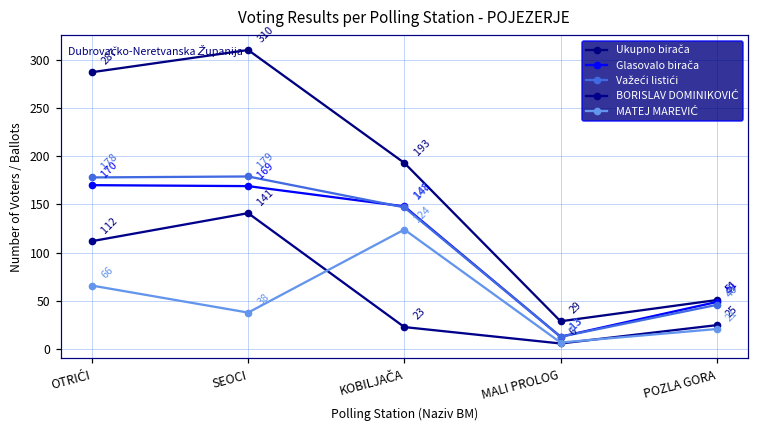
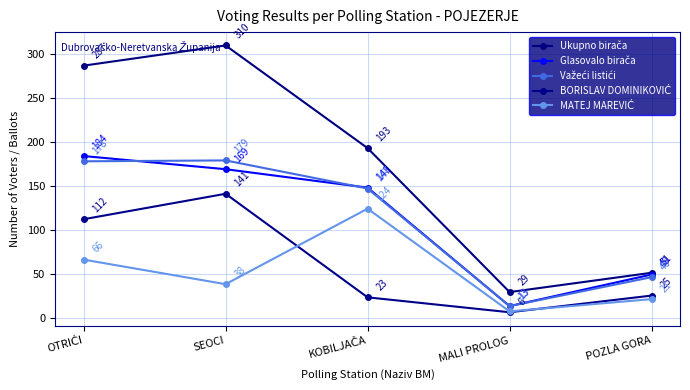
  {
    "Glasovalo birača": {
-     "OTRIĆI": 170
+     "OTRIĆI": 184
    }
  }
